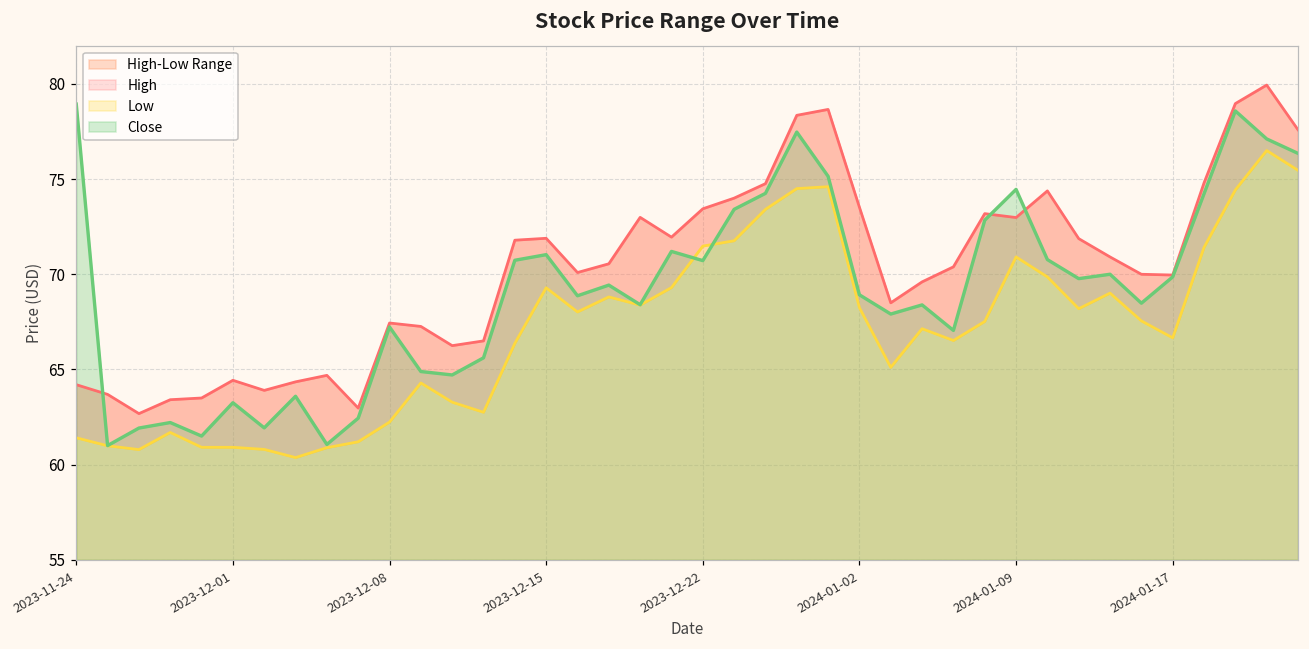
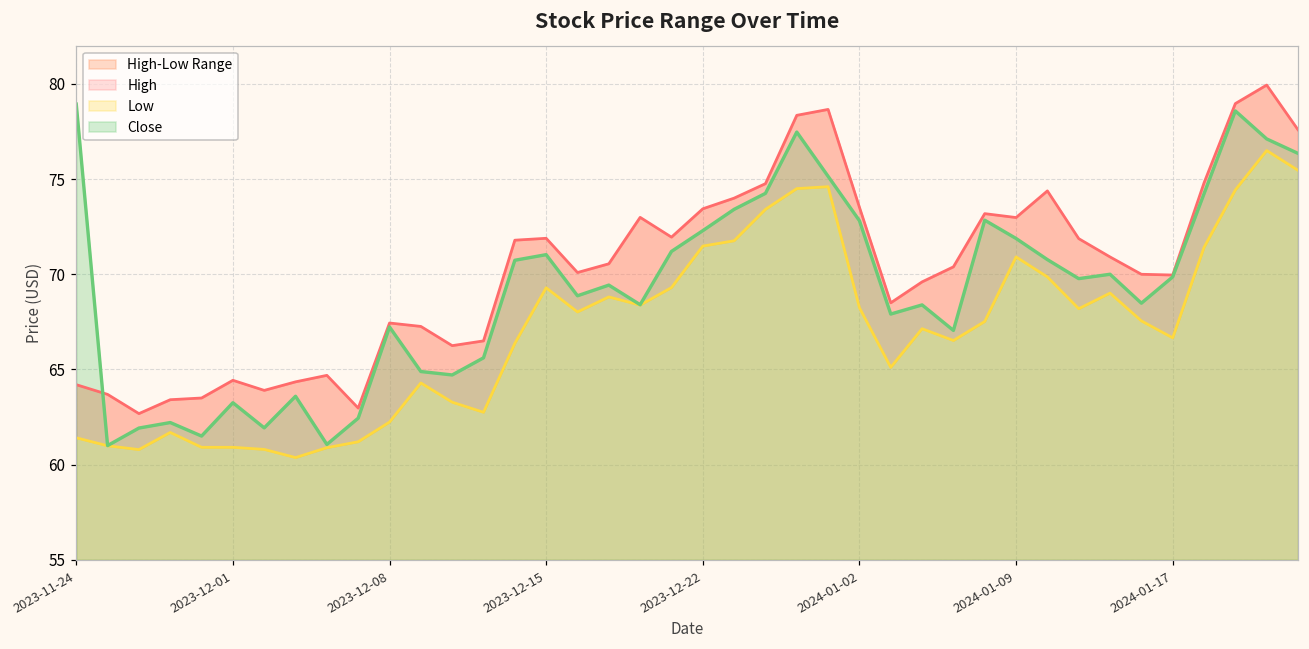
  {
    "Close": {
      "2023-11-24": 78.9,
      "2023-12-01": 63.3,
      "2023-12-08": 67.2,
      "2023-12-15": 71.0,
-     "2023-12-22": 70.7,
-     "2024-01-02": 68.9,
-     "2024-01-09": 74.5
+     "2023-12-22": 72.3,
+     "2024-01-02": 72.8,
+     "2024-01-09": 71.9
    }
  }
